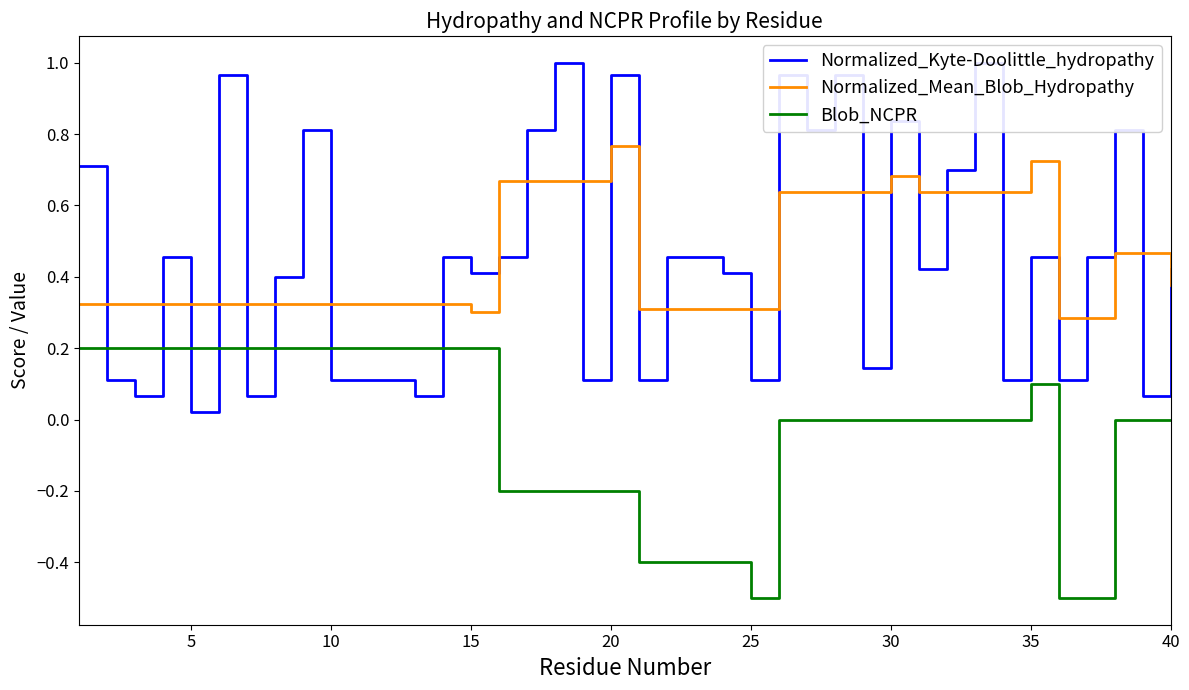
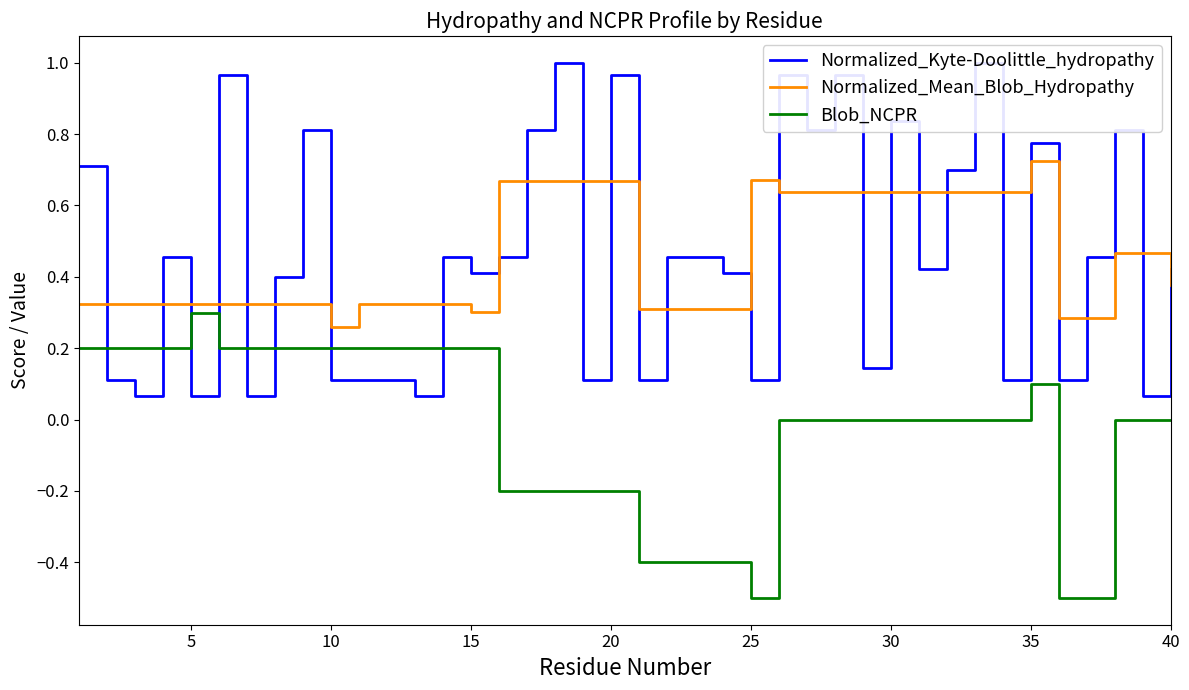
  {
    "Normalized_Kyte-Doolittle_hydropathy": {
-     "5": 0.02,
+     "5": 0.07,
      "10": 0.11,
      "15": 0.41,
      "20": 0.97,
      "25": 0.11,
-     "35": 0.46,
+     "35": 0.78,
      "40": 0.42
    },
    "Normalized_Mean_Blob_Hydropathy": {
      "5": 0.32,
-     "10": 0.32,
+     "10": 0.26,
      "15": 0.30,
-     "20": 0.77,
-     "25": 0.31,
-     "30": 0.68,
+     "20": 0.67,
+     "25": 0.67,
+     "30": 0.64,
      "35": 0.72,
      "40": 0.38
    },
    "Blob_NCPR": {
-     "5": 0.2,
+     "5": 0.3,
      "10": 0.2,
      "15": 0.2,
      "20": -0.2,
      "25": -0.5,
      "30": 0.0,
      "35": 0.1,
      "40": 0.0
    }
  }
